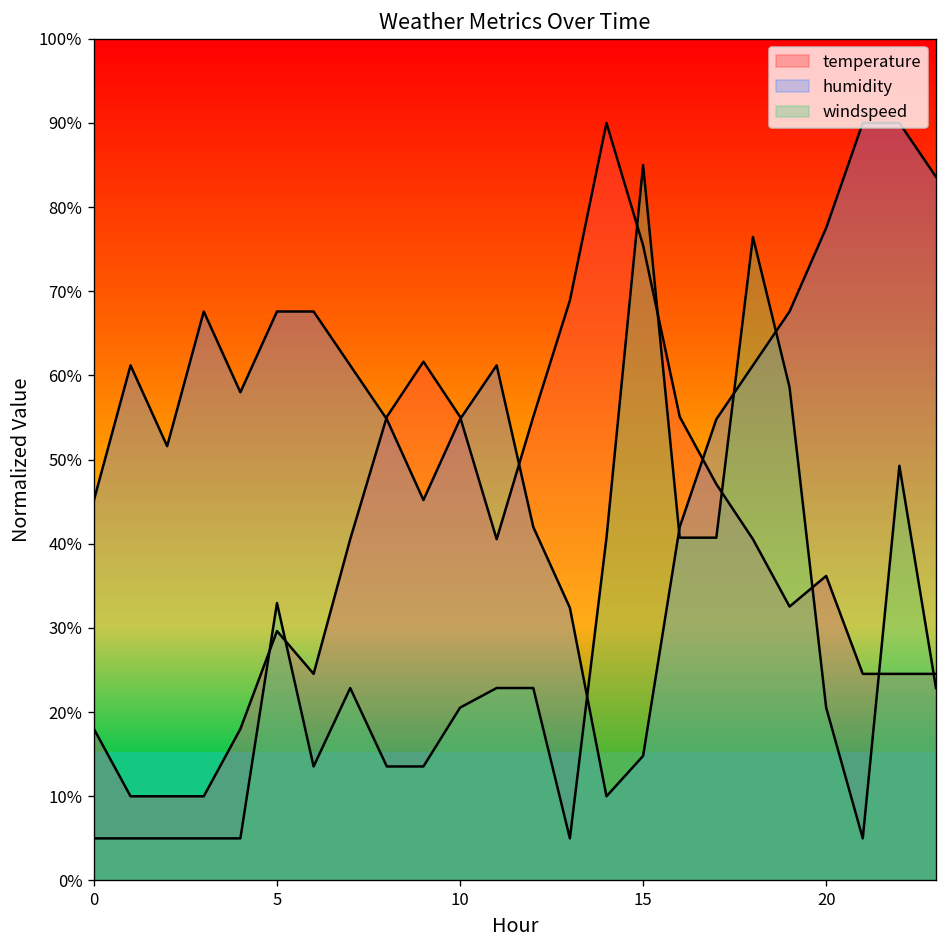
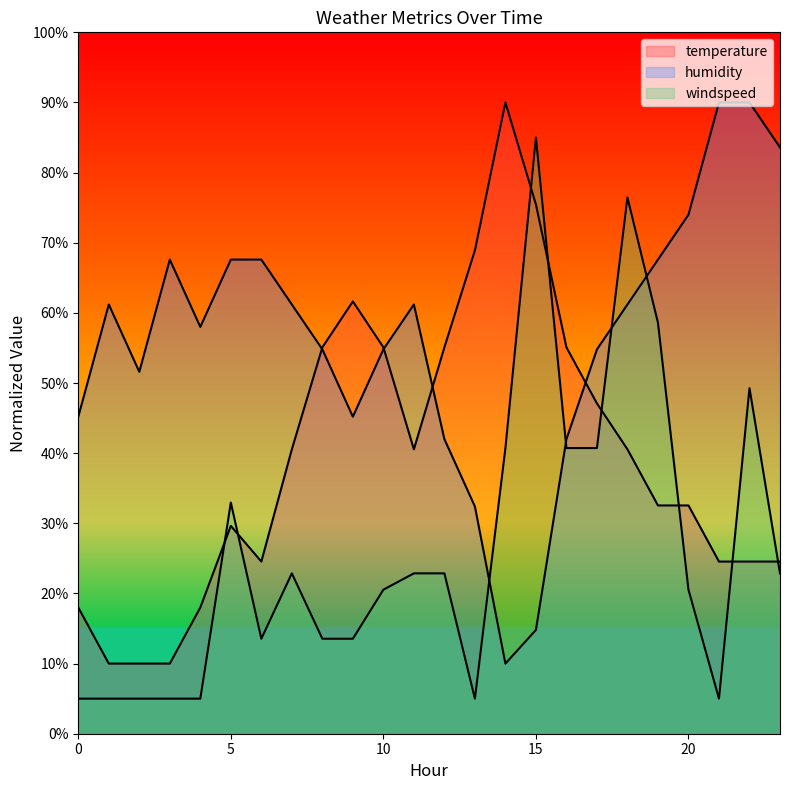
  {
    "temperature": {
      "0": "18%",
      "5": "30%",
      "15": "75%",
-     "20": "36%"
+     "20": "33%"
    },
    "humidity": {
      "0": "45%",
      "5": "68%",
      "15": "15%",
-     "20": "78%"
+     "20": "74%"
    },
    "windspeed": {
      "0": "5%",
      "5": "33%",
      "10": "21%",
      "15": "85%",
      "20": "21%"
    }
  }
